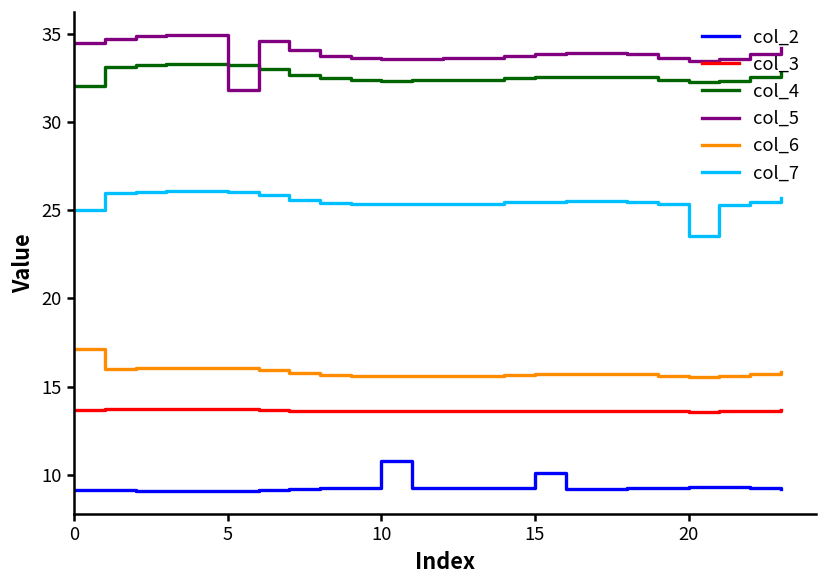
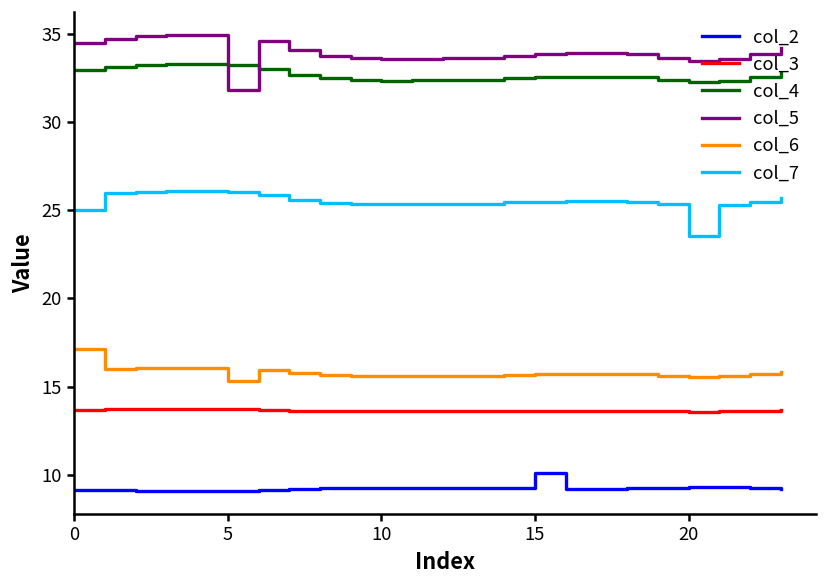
  {
    "col_2": {
      "0": 9.1,
      "5": 9.1,
-     "10": 10.8,
+     "10": 9.3,
      "15": 10.1,
      "20": 9.3
    },
    "col_3": {
      "0": 13.7,
      "5": 13.7,
      "10": 13.6,
      "15": 13.6,
      "20": 13.6
    },
    "col_4": {
-     "0": 32.0,
+     "0": 33.0,
      "5": 33.2,
      "10": 32.4,
      "15": 32.5,
      "20": 32.3
    },
    "col_5": {
      "0": 34.5,
      "5": 31.8,
      "10": 33.6,
      "15": 33.8,
      "20": 33.5
    },
    "col_6": {
      "0": 17.2,
-     "5": 16.0,
+     "5": 15.3,
      "10": 15.6,
      "15": 15.7,
      "20": 15.6
    },
    "col_7": {
      "0": 25.0,
      "5": 26.0,
      "10": 25.3,
      "15": 25.5,
      "20": 23.5
    }
  }
